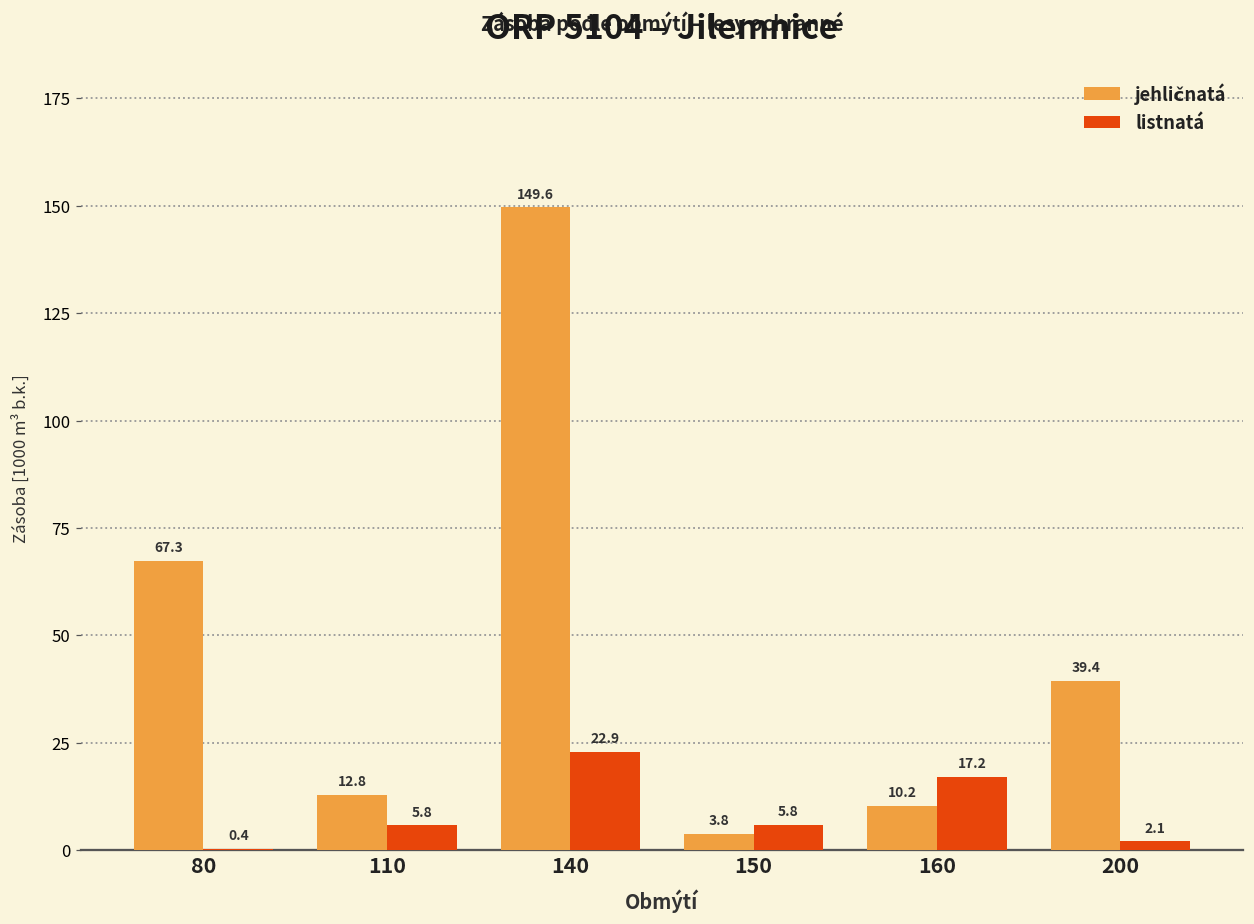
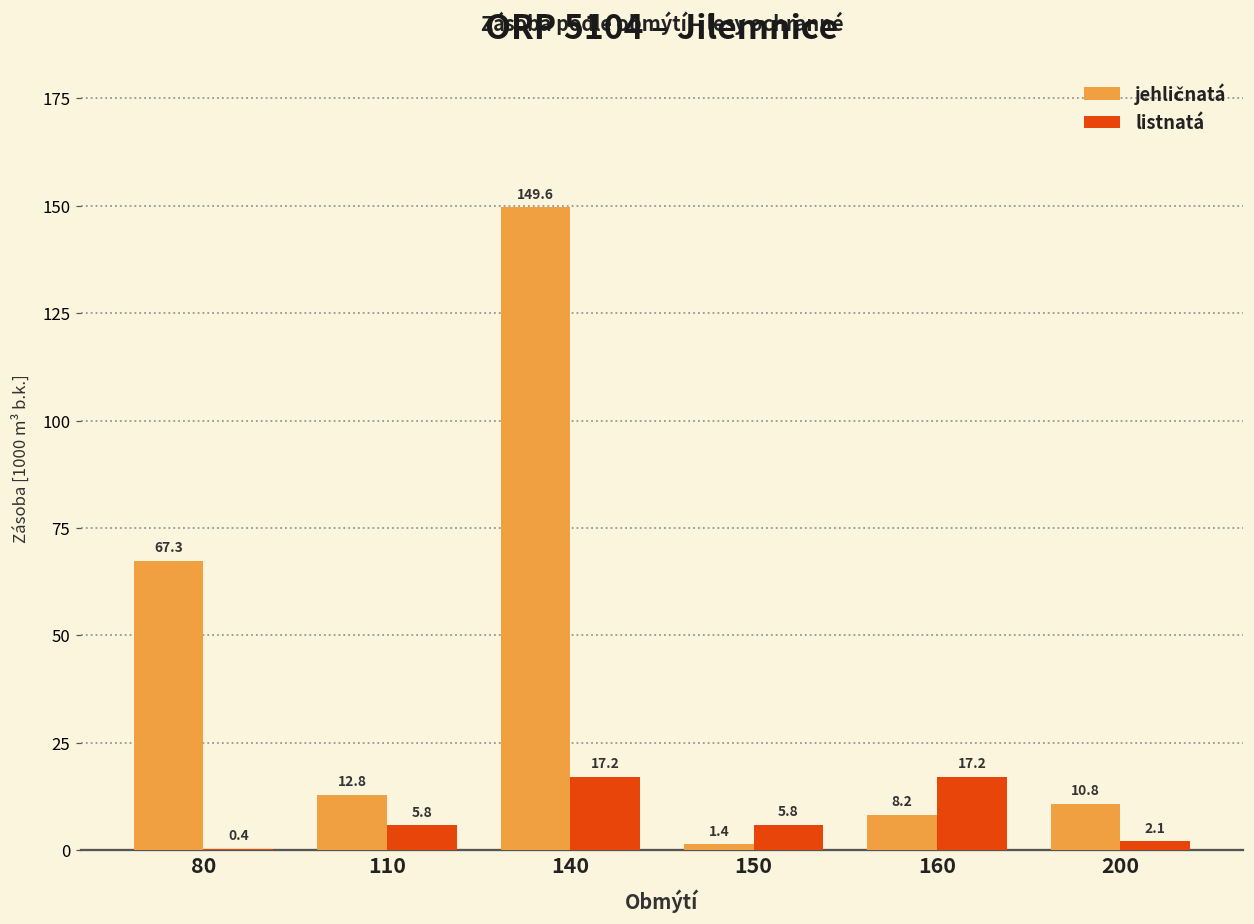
  {
    "jehličnatá": {
      "80": 67.3,
      "110": 12.8,
      "140": 149.6,
-     "150": 3.8,
-     "160": 10.2,
-     "200": 39.4
+     "150": 1.4,
+     "160": 8.2,
+     "200": 10.8
    },
    "listnatá": {
      "80": 0.4,
      "110": 5.8,
-     "140": 22.9,
+     "140": 17.2,
      "150": 5.8,
      "160": 17.2,
      "200": 2.1
    }
  }
